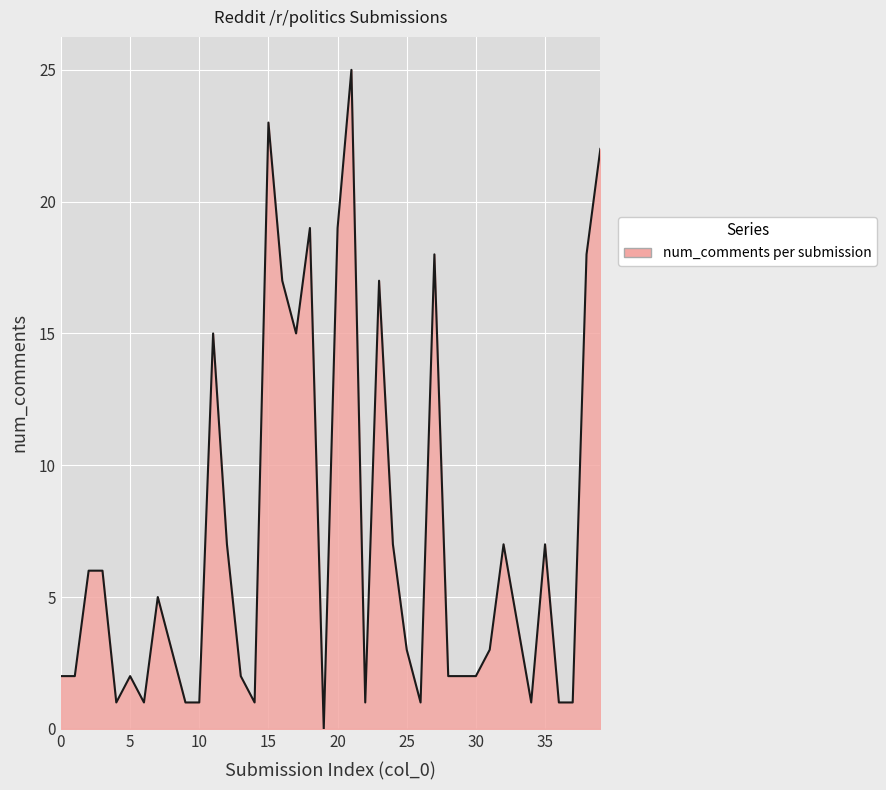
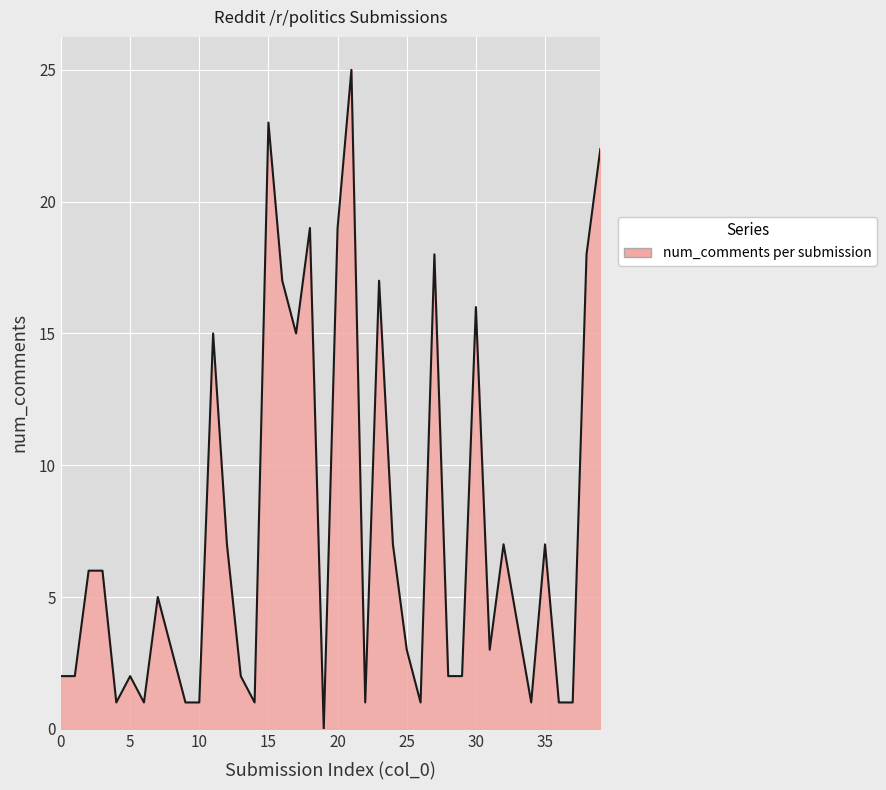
  {
    "0": 2,
    "5": 2,
    "10": 1,
    "15": 23,
    "20": 19,
    "25": 3,
-   "30": 2,
+   "30": 16,
    "35": 7
  }
